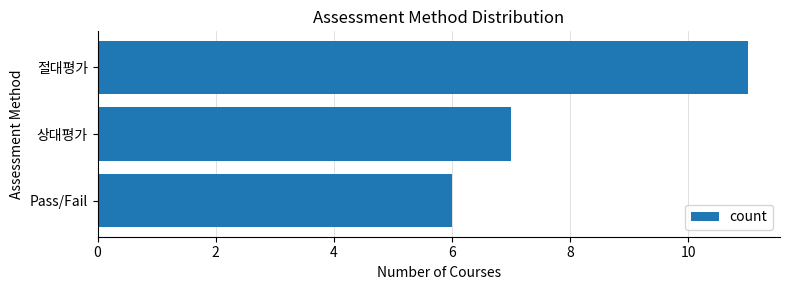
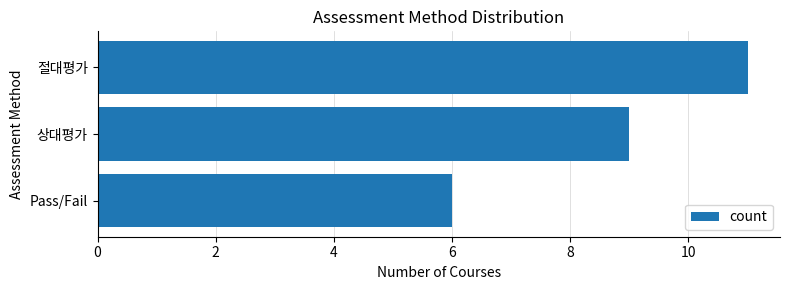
  {
    "절대평가": 11,
-   "상대평가": 7,
+   "상대평가": 9,
    "Pass/Fail": 6
  }
